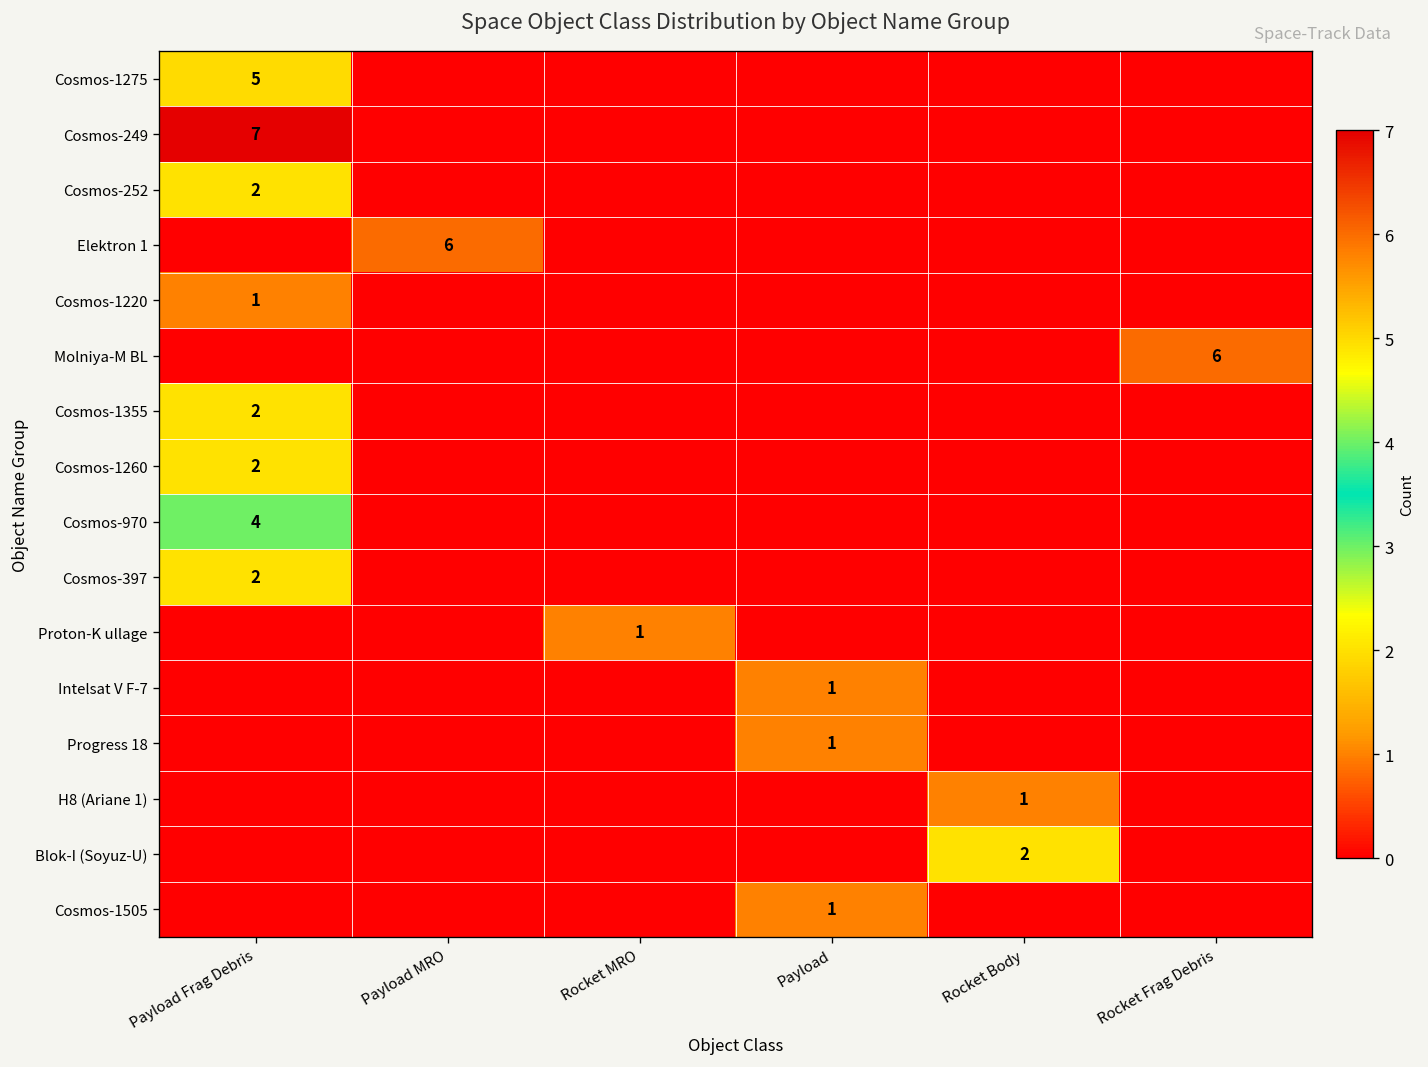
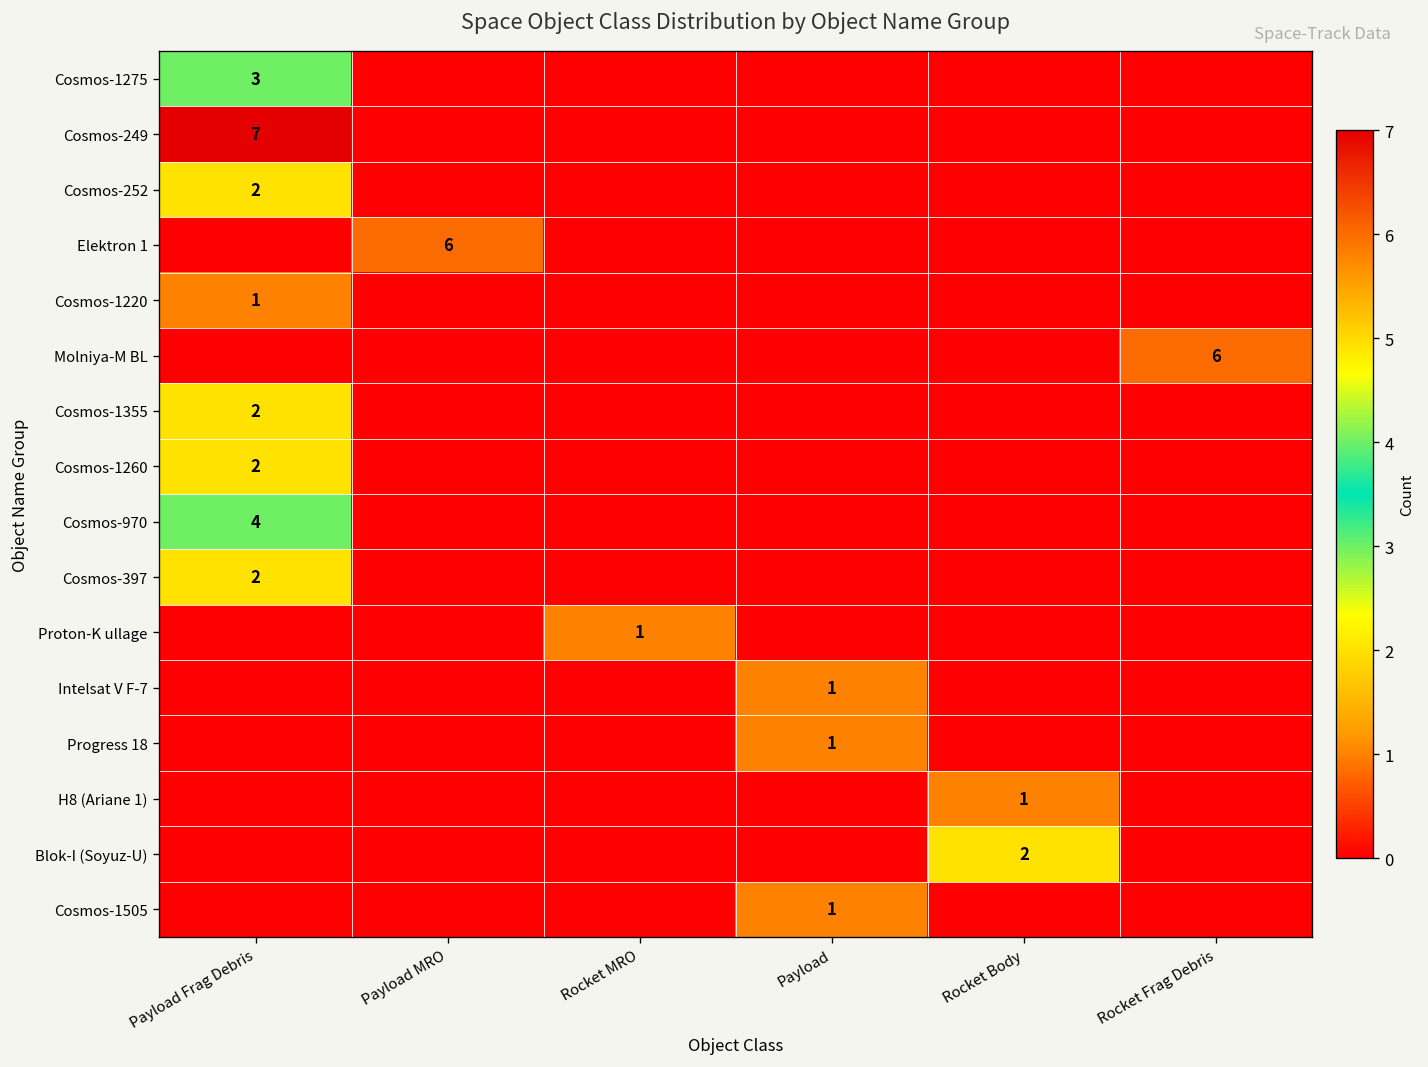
  {
    "Cosmos-1275": {
-     "Payload Frag Debris": 5
+     "Payload Frag Debris": 3
    },
    "Cosmos-249": {
      "Payload Frag Debris": 7
    },
    "Cosmos-252": {
      "Payload Frag Debris": 2
    },
    "Elektron 1": {
      "Payload MRO": 6
    },
    "Cosmos-1220": {
      "Payload Frag Debris": 1
    },
    "Molniya-M BL": {
      "Rocket Frag Debris": 6
    },
    "Cosmos-1355": {
      "Payload Frag Debris": 2
    },
    "Cosmos-1260": {
      "Payload Frag Debris": 2
    },
    "Cosmos-970": {
      "Payload Frag Debris": 4
    },
    "Cosmos-397": {
      "Payload Frag Debris": 2
    },
    "Proton-K ullage": {
      "Rocket MRO": 1
    },
    "Intelsat V F-7": {
      "Payload": 1
    },
    "Progress 18": {
      "Payload": 1
    },
    "H8 (Ariane 1)": {
      "Rocket Body": 1
    },
    "Blok-I (Soyuz-U)": {
      "Rocket Body": 2
    },
    "Cosmos-1505": {
      "Payload": 1
    }
  }
